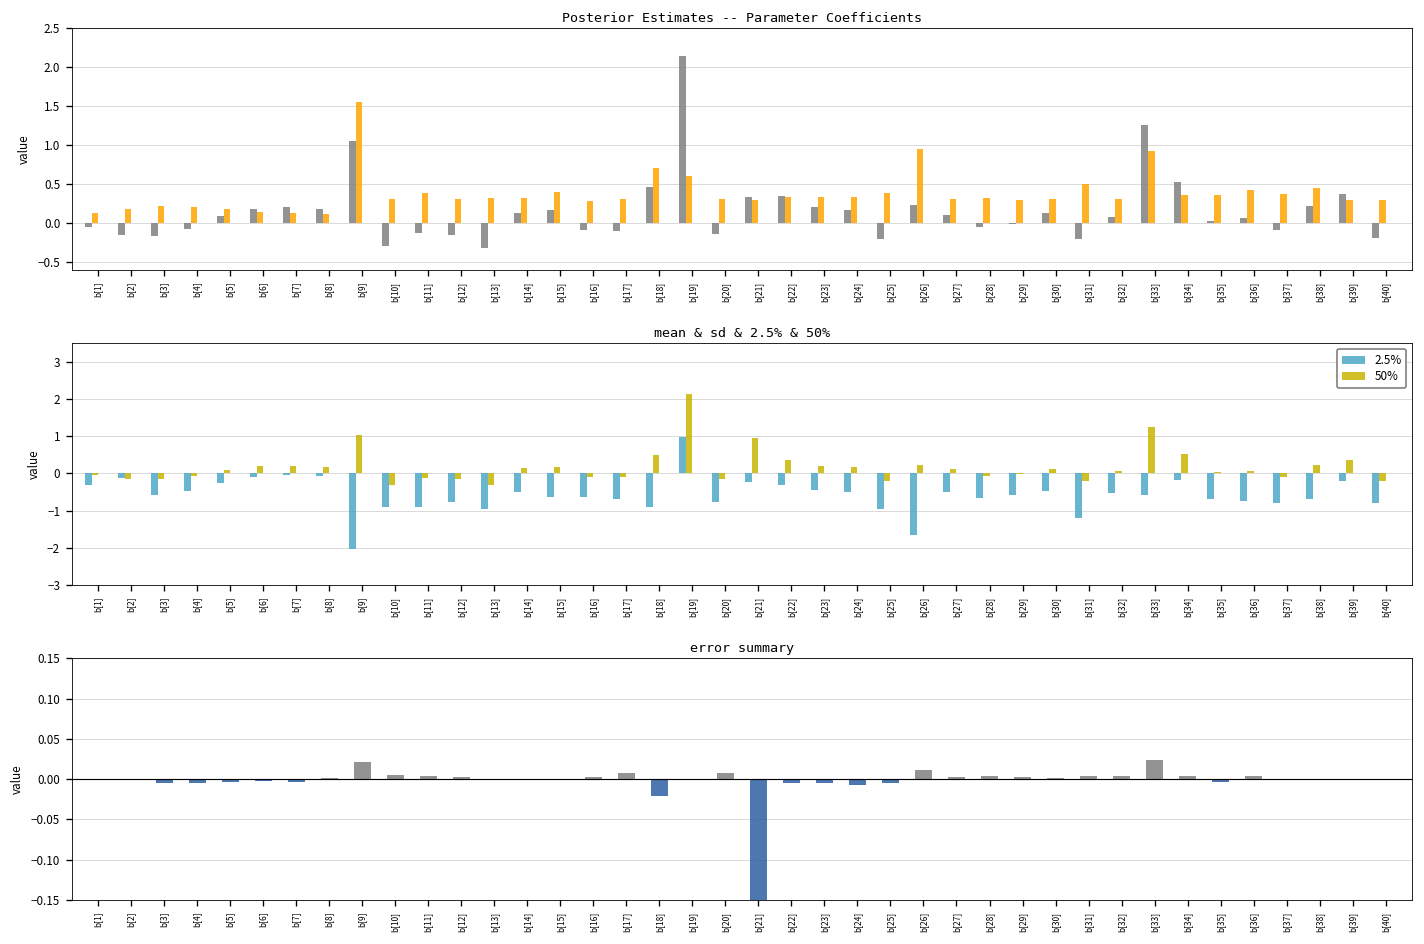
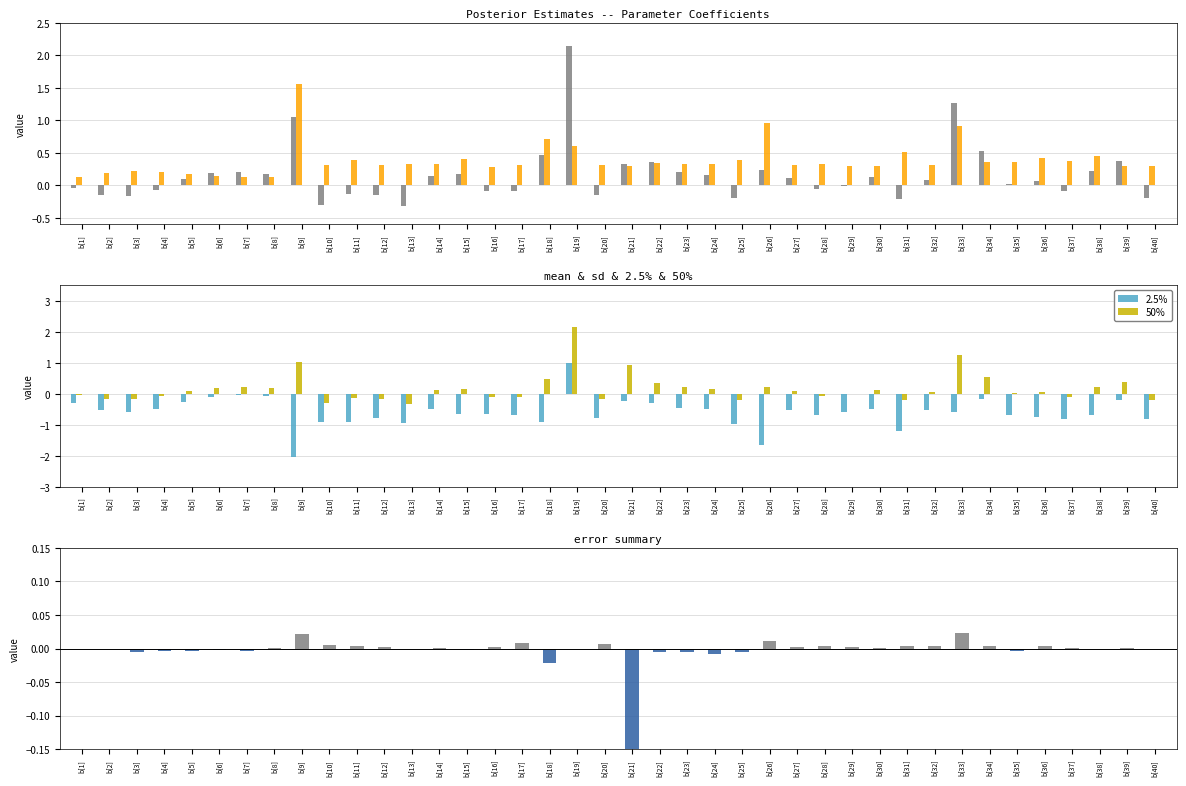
  {
    "mean & sd & 2.5% & 50%": {
      "2.5%": {
        "b[1]": -0.3,
-       "b[2]": -0.1,
+       "b[2]": -0.5,
        "b[3]": -0.6,
        "b[4]": -0.5,
        "b[5]": -0.3,
        "b[6]": -0.1,
        "b[9]": -2.0,
        "b[10]": -0.9,
        "b[11]": -0.9,
        "b[12]": -0.8,
        "b[13]": -0.9,
        "b[14]": -0.5,
        "b[15]": -0.6,
        "b[16]": -0.6,
        "b[17]": -0.7,
        "b[18]": -0.9,
        "b[19]": 1.0,
        "b[20]": -0.8,
        "b[21]": -0.2,
        "b[22]": -0.3,
        "b[23]": -0.4,
        "b[24]": -0.5,
        "b[25]": -1.0,
        "b[26]": -1.7,
        "b[27]": -0.5,
        "b[28]": -0.7,
        "b[29]": -0.6,
        "b[30]": -0.5,
        "b[31]": -1.2,
        "b[32]": -0.5,
        "b[33]": -0.6,
        "b[34]": -0.2,
        "b[35]": -0.7,
        "b[36]": -0.7,
        "b[37]": -0.8,
        "b[38]": -0.7,
        "b[39]": -0.2,
        "b[40]": -0.8
      },
      "50%": {
        "b[2]": -0.2,
        "b[3]": -0.2,
        "b[5]": 0.1,
        "b[6]": 0.2,
        "b[7]": 0.2,
        "b[8]": 0.2,
        "b[9]": 1.0,
        "b[10]": -0.3,
        "b[11]": -0.1,
        "b[12]": -0.2,
        "b[13]": -0.3,
        "b[14]": 0.1,
        "b[15]": 0.2,
        "b[16]": -0.1,
        "b[17]": -0.1,
        "b[18]": 0.5,
        "b[19]": 2.1,
        "b[20]": -0.1,
        "b[21]": 0.9,
        "b[22]": 0.4,
        "b[23]": 0.2,
        "b[24]": 0.2,
        "b[25]": -0.2,
        "b[26]": 0.2,
        "b[27]": 0.1,
        "b[30]": 0.1,
        "b[31]": -0.2,
        "b[33]": 1.2,
        "b[34]": 0.5,
        "b[37]": -0.1,
        "b[38]": 0.2,
        "b[39]": 0.4,
        "b[40]": -0.2
      }
    },
    "error summary": {
      "b[3]": 0.00,
      "b[4]": 0.00,
      "b[9]": 0.02,
      "b[10]": 0.00,
      "b[11]": 0.00,
      "b[17]": 0.01,
      "b[18]": -0.02,
      "b[20]": 0.01,
      "b[22]": -0.01,
      "b[23]": 0.00,
      "b[24]": -0.01,
      "b[25]": 0.00,
      "b[26]": 0.01,
      "b[28]": 0.00,
      "b[31]": 0.00,
      "b[33]": 0.02,
      "b[35]": 0.00,
      "b[36]": 0.00
    }
  }
